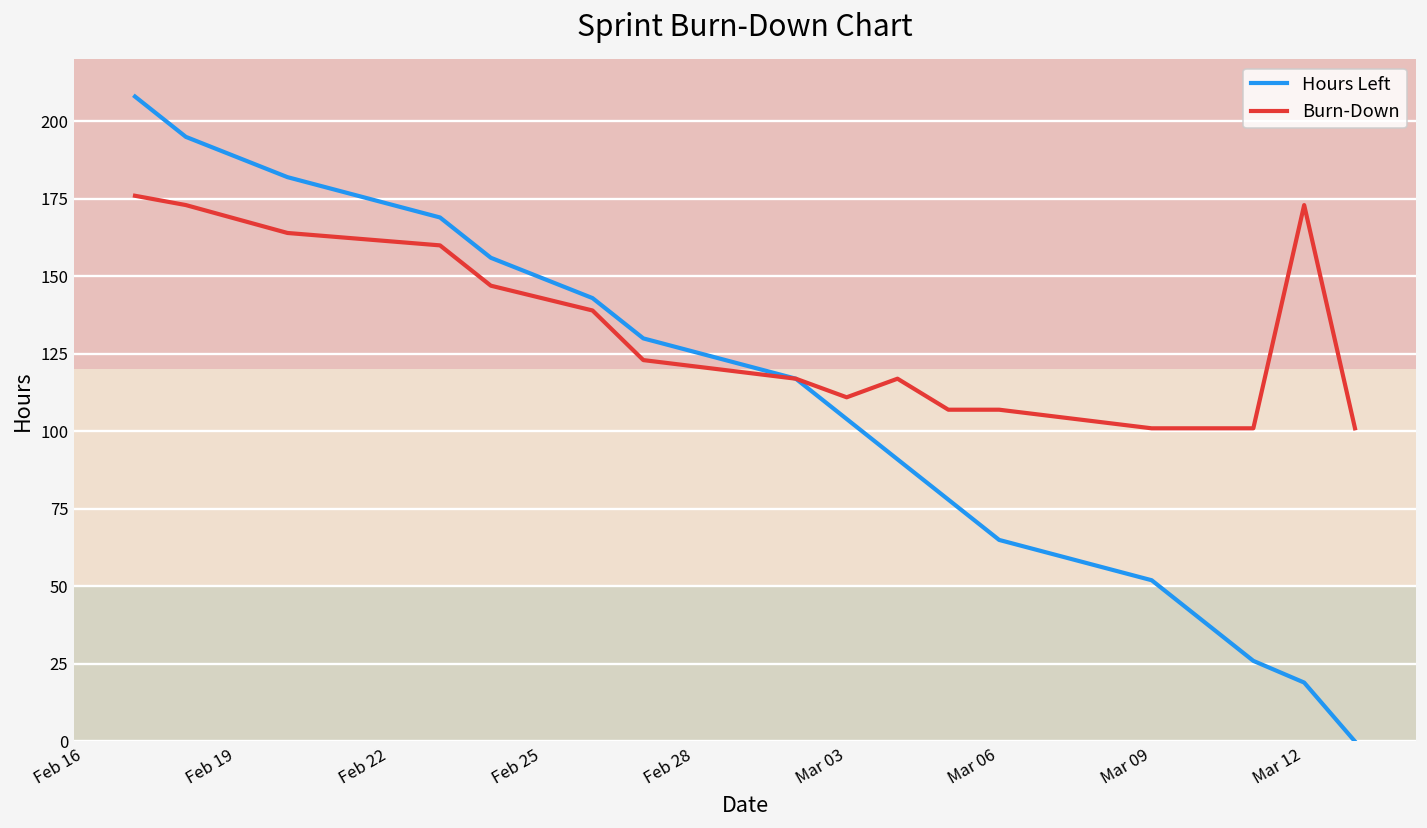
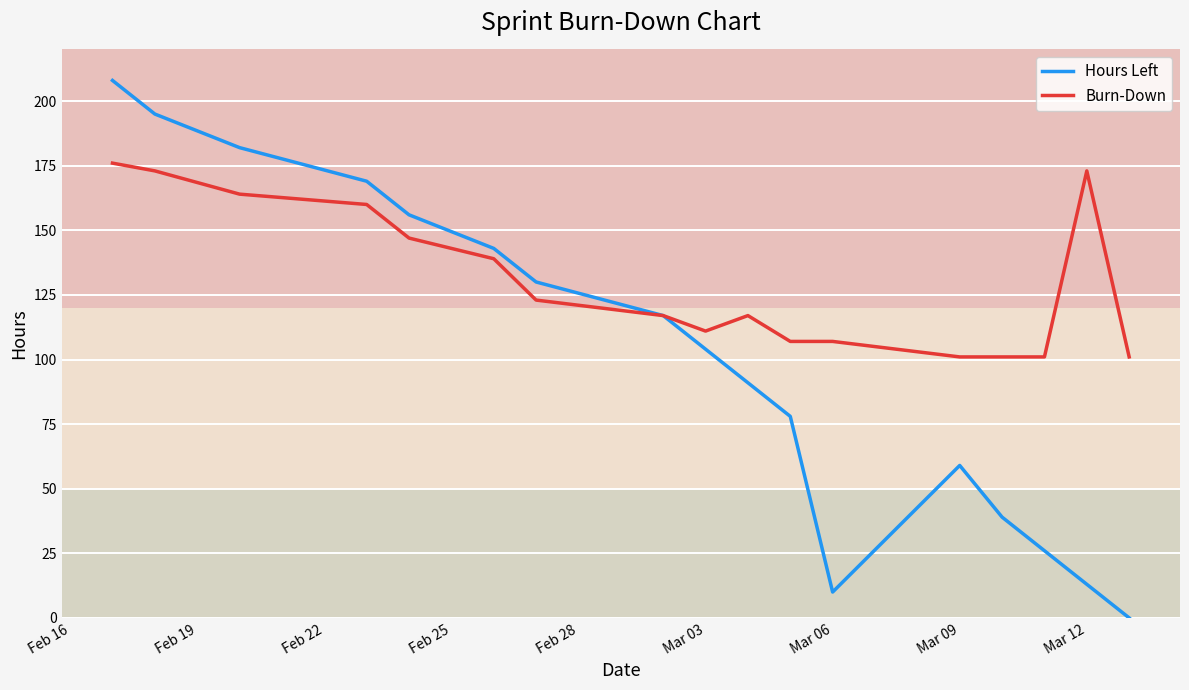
  {
    "Hours Left": {
      "Mar 03": 104,
-     "Mar 06": 65,
-     "Mar 09": 52,
-     "Mar 12": 19
+     "Mar 06": 10,
+     "Mar 09": 59,
+     "Mar 12": 13
    },
    "Burn-Down": {
      "Mar 03": 111,
      "Mar 06": 107,
      "Mar 09": 101,
      "Mar 12": 173
    }
  }
